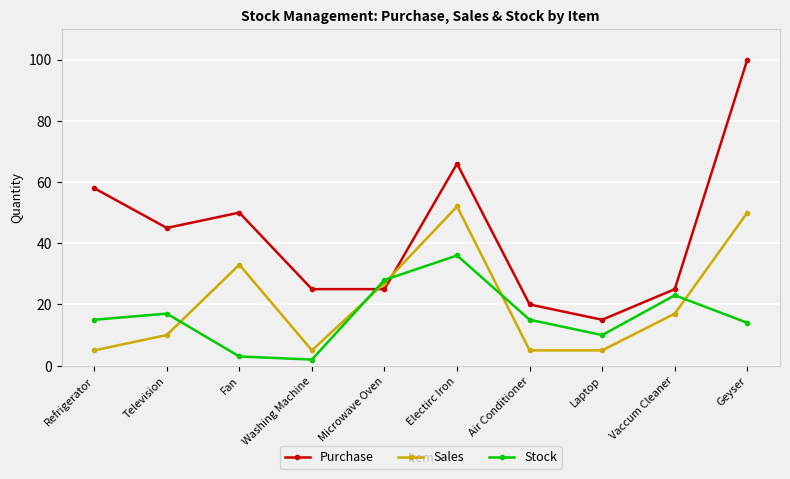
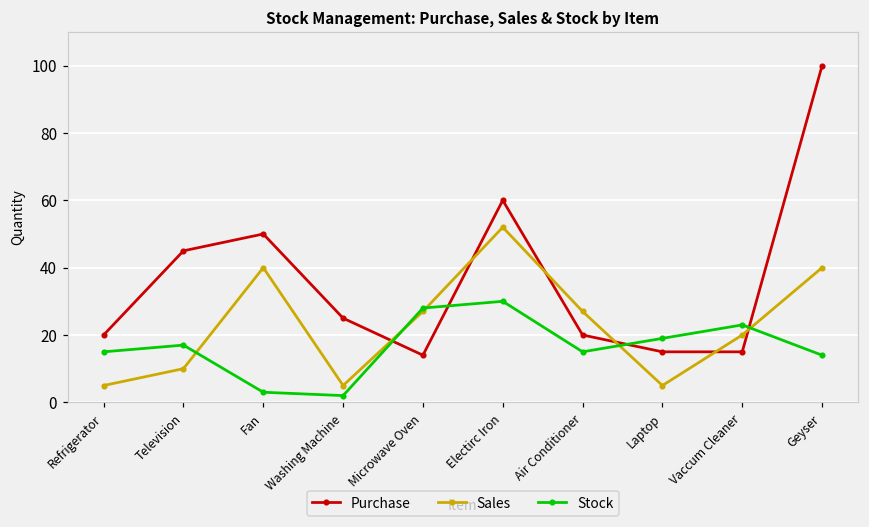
  {
    "Purchase": {
-     "Refrigerator": 58,
+     "Refrigerator": 20,
      "Television": 45,
      "Fan": 50,
      "Washing Machine": 25,
-     "Microwave Oven": 25,
-     "Electirc Iron": 66,
+     "Microwave Oven": 14,
+     "Electirc Iron": 60,
      "Air Conditioner": 20,
      "Laptop": 15,
-     "Vaccum Cleaner": 25,
+     "Vaccum Cleaner": 15,
      "Geyser": 100
    },
    "Sales": {
      "Refrigerator": 5,
      "Television": 10,
-     "Fan": 33,
+     "Fan": 40,
      "Washing Machine": 5,
      "Microwave Oven": 27,
      "Electirc Iron": 52,
-     "Air Conditioner": 5,
+     "Air Conditioner": 27,
      "Laptop": 5,
-     "Vaccum Cleaner": 17,
-     "Geyser": 50
+     "Vaccum Cleaner": 20,
+     "Geyser": 40
    },
    "Stock": {
      "Refrigerator": 15,
      "Television": 17,
      "Fan": 3,
      "Washing Machine": 2,
      "Microwave Oven": 28,
-     "Electirc Iron": 36,
+     "Electirc Iron": 30,
      "Air Conditioner": 15,
-     "Laptop": 10,
+     "Laptop": 19,
      "Vaccum Cleaner": 23,
      "Geyser": 14
    }
  }
